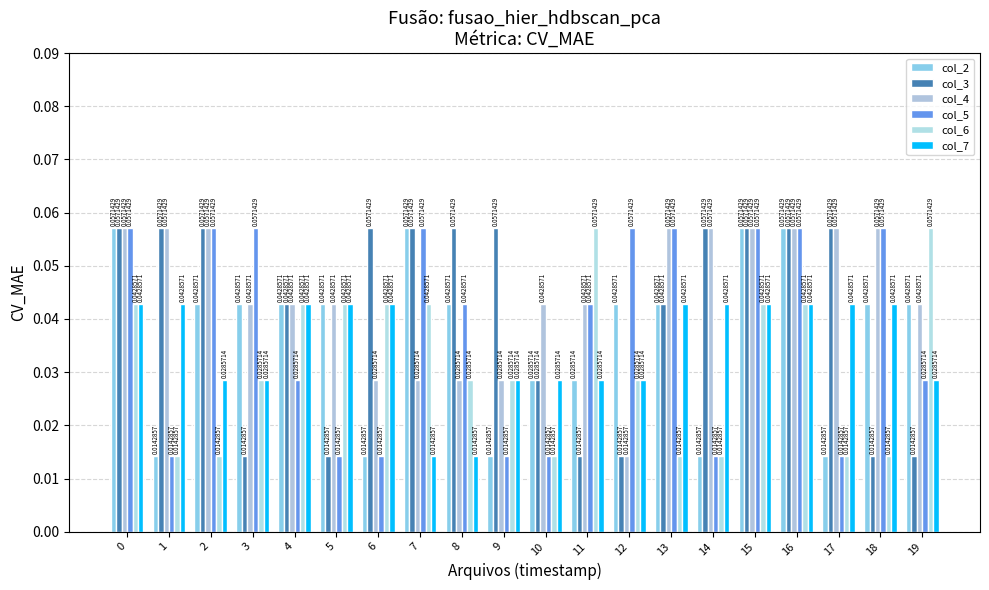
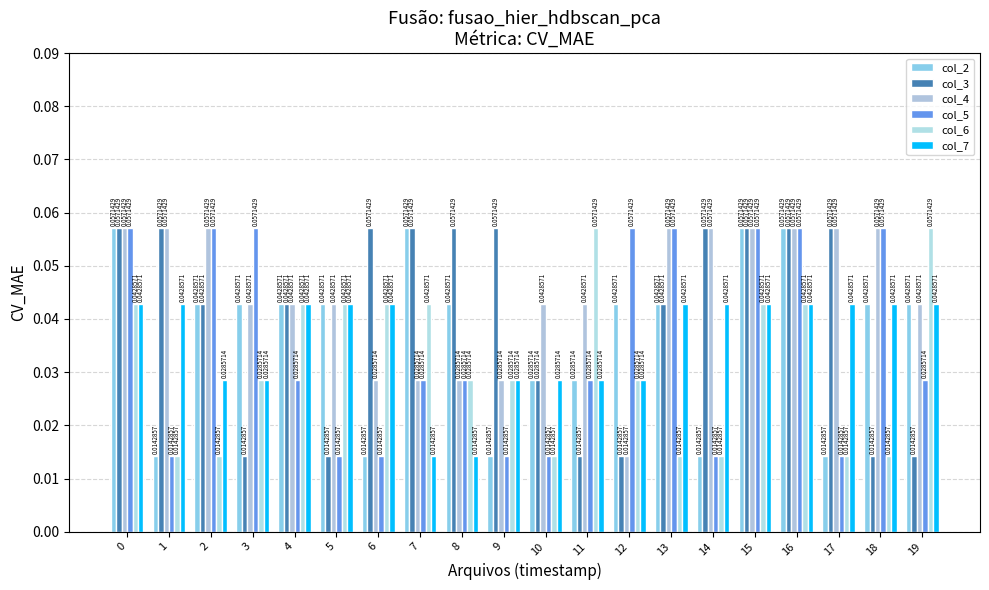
  {
    "col_3": {
-     "2": 0.0571429,
+     "2": 0.0428571,
      "3": 0.0142857,
      "5": 0.0142857,
      "6": 0.0571429,
      "8": 0.0571429,
      "9": 0.0571429,
      "11": 0.0142857,
      "18": 0.0142857,
      "19": 0.0142857
    },
    "col_5": {
      "3": 0.0571429,
      "4": 0.0285714,
      "5": 0.0142857,
      "6": 0.0142857,
-     "7": 0.0571429,
-     "8": 0.0428571,
+     "7": 0.0285714,
+     "8": 0.0285714,
      "9": 0.0142857,
-     "11": 0.0428571,
+     "11": 0.0285714,
      "12": 0.0571429,
      "19": 0.0285714
    },
    "col_7": {
      "1": 0.0428571,
      "2": 0.0285714,
      "7": 0.0142857,
      "8": 0.0142857,
      "10": 0.0285714,
      "11": 0.0285714,
      "13": 0.0428571,
      "14": 0.0428571,
      "17": 0.0428571,
      "18": 0.0428571,
-     "19": 0.0285714
+     "19": 0.0428571
    }
  }
